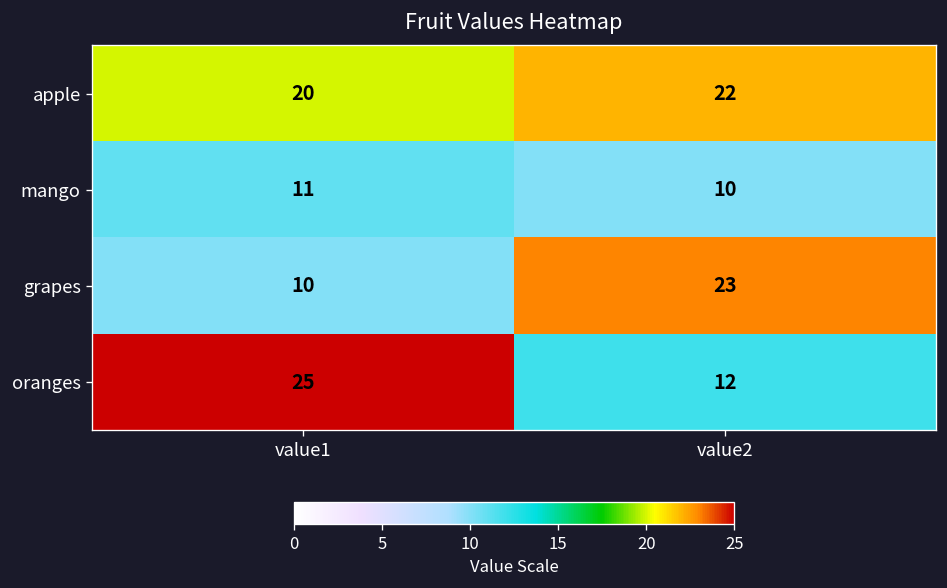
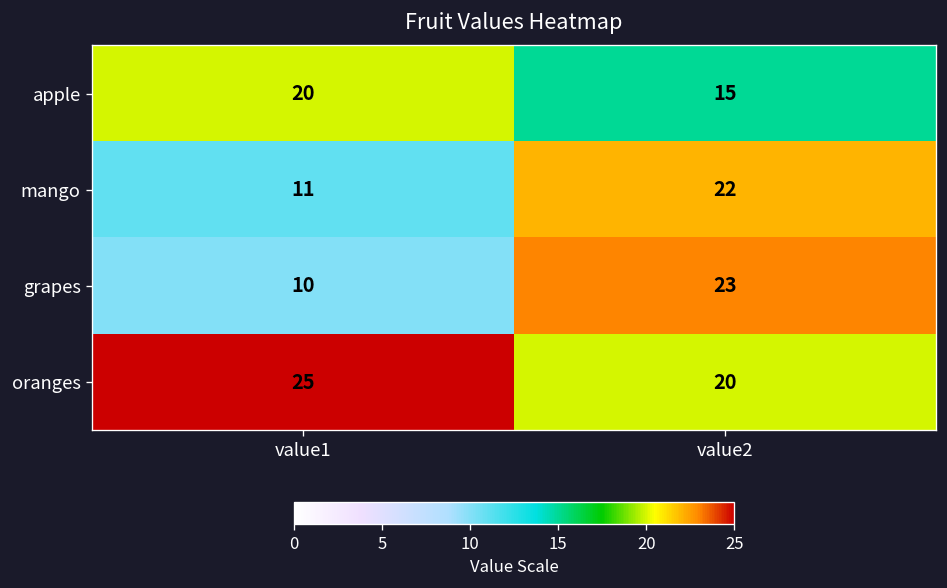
  {
    "apple": {
      "value1": 20,
-     "value2": 22
+     "value2": 15
    },
    "mango": {
      "value1": 11,
-     "value2": 10
+     "value2": 22
    },
    "grapes": {
      "value1": 10,
      "value2": 23
    },
    "oranges": {
      "value1": 25,
-     "value2": 12
+     "value2": 20
    }
  }
